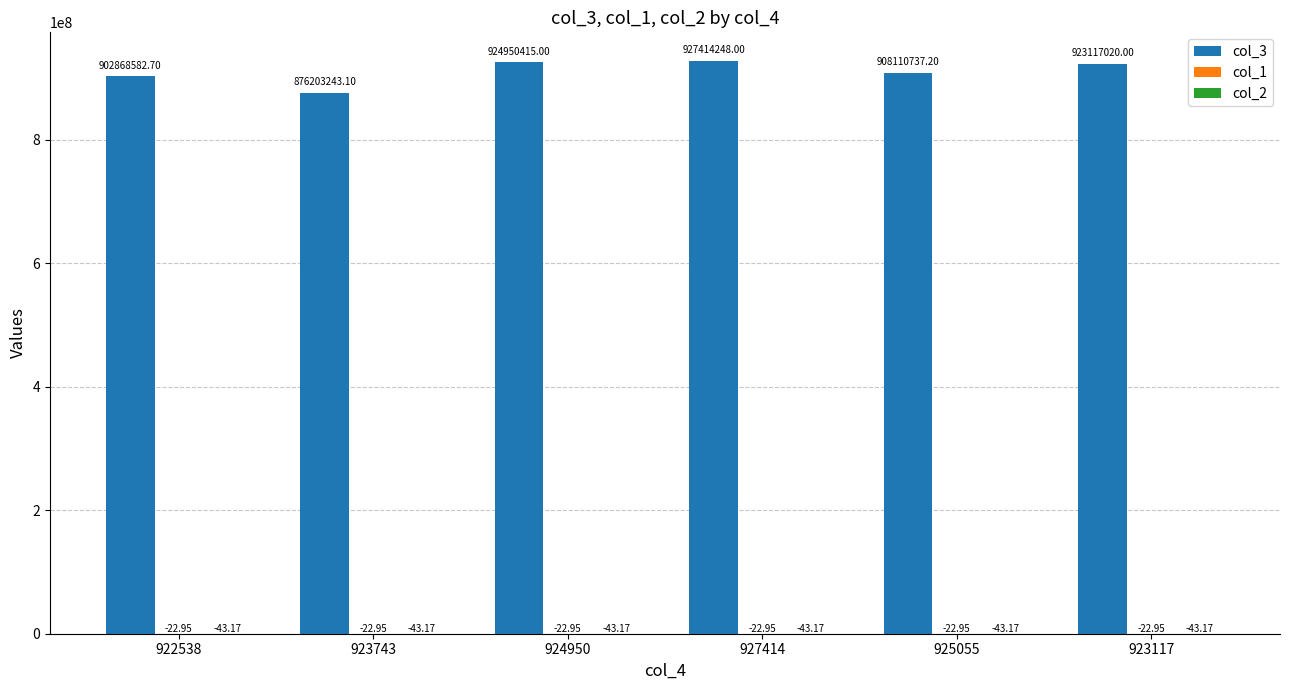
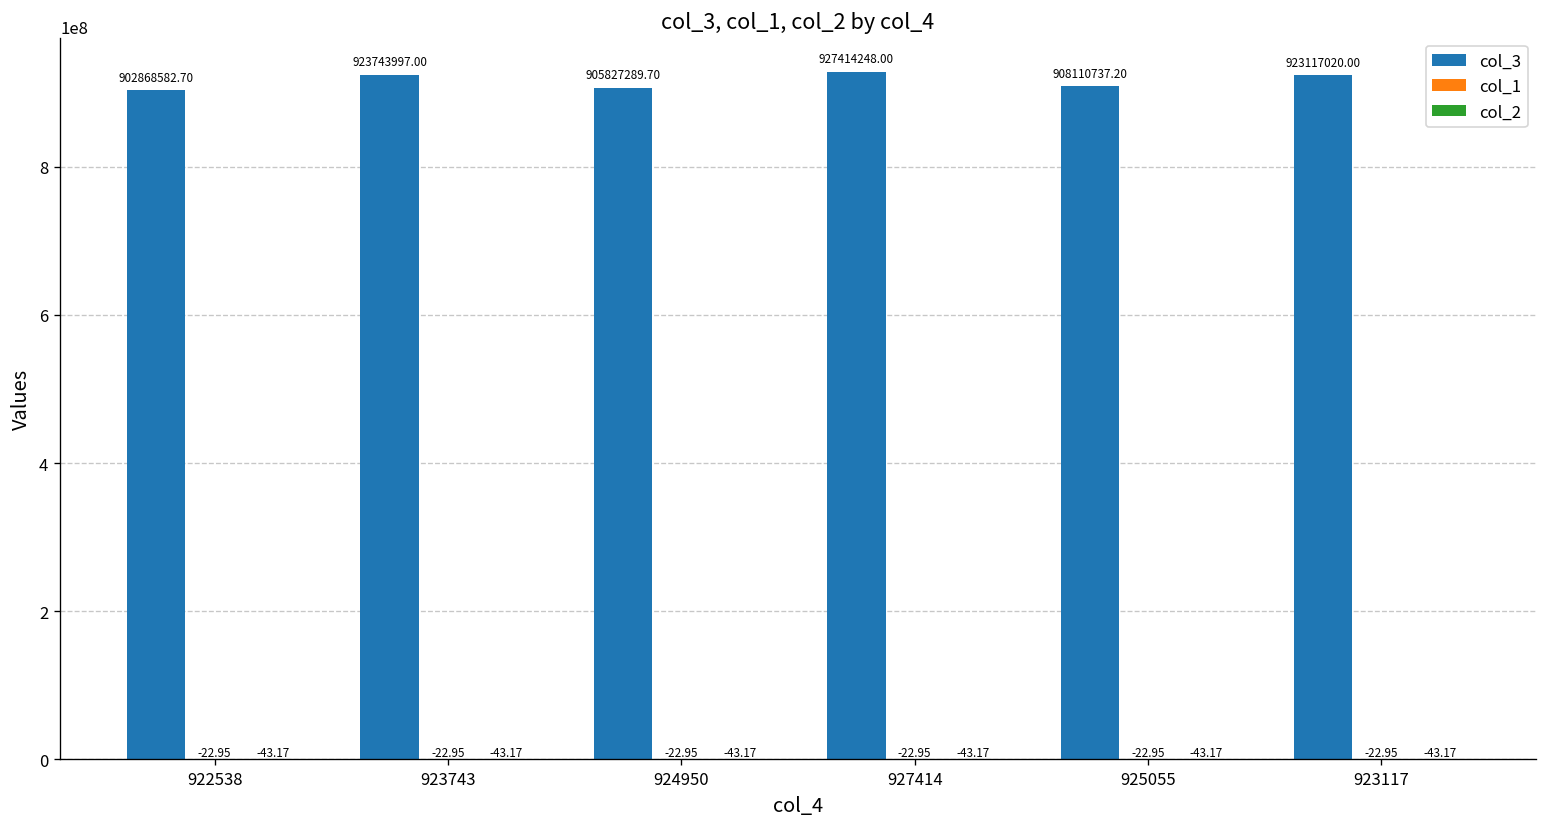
  {
    "col_3": {
      "922538": 902868582.70,
-     "923743": 876203243.10,
-     "924950": 924950415.00,
+     "923743": 923743997.00,
+     "924950": 905827289.70,
      "927414": 927414248.00,
      "925055": 908110737.20,
      "923117": 923117020.00
    },
    "col_1": {
      "922538": -22.95,
      "923743": -22.95,
      "924950": -22.95,
      "927414": -22.95,
      "925055": -22.95,
      "923117": -22.95
    },
    "col_2": {
      "922538": -43.17,
      "923743": -43.17,
      "924950": -43.17,
      "927414": -43.17,
      "925055": -43.17,
      "923117": -43.17
    }
  }
